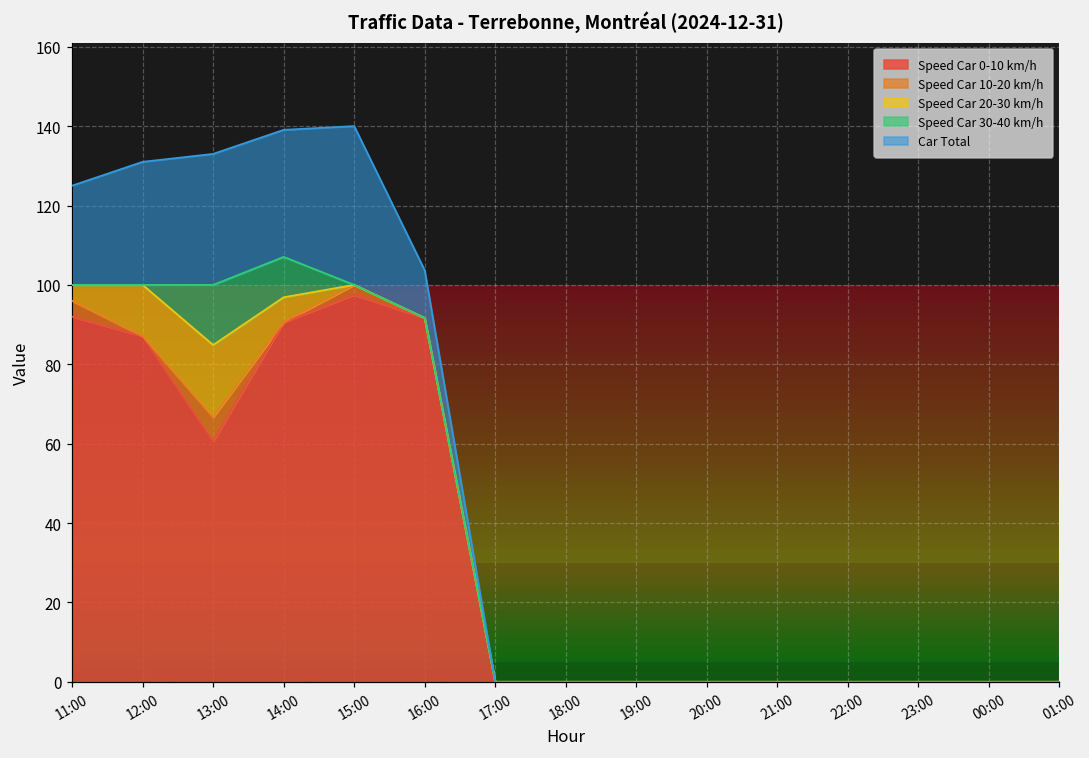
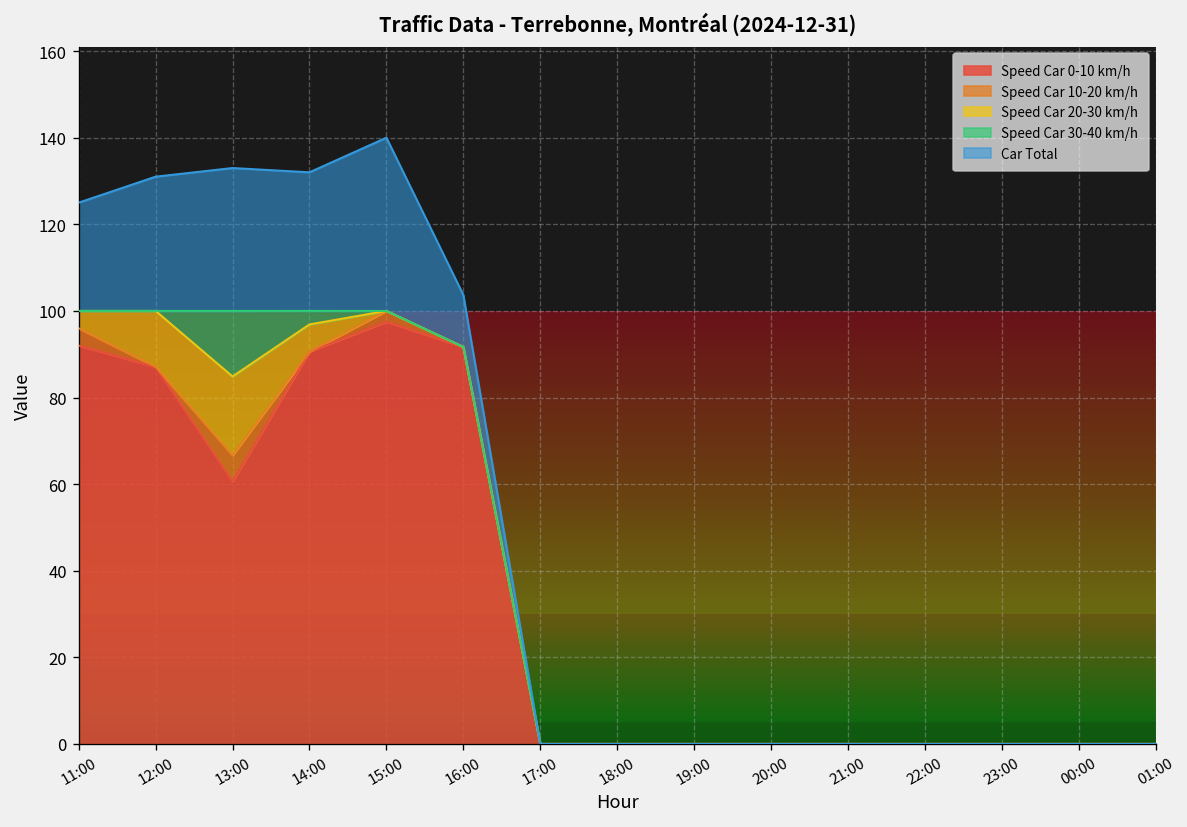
  {
    "Speed Car 20-30 km/h": {
      "13:00": 18,
      "14:00": 6
    },
    "Speed Car 30-40 km/h": {
      "13:00": 15,
-     "14:00": 10
+     "14:00": 3
    },
    "Car Total": {
      "11:00": 25,
      "12:00": 31,
      "13:00": 33,
      "14:00": 32,
      "15:00": 40,
      "16:00": 12
    }
  }
